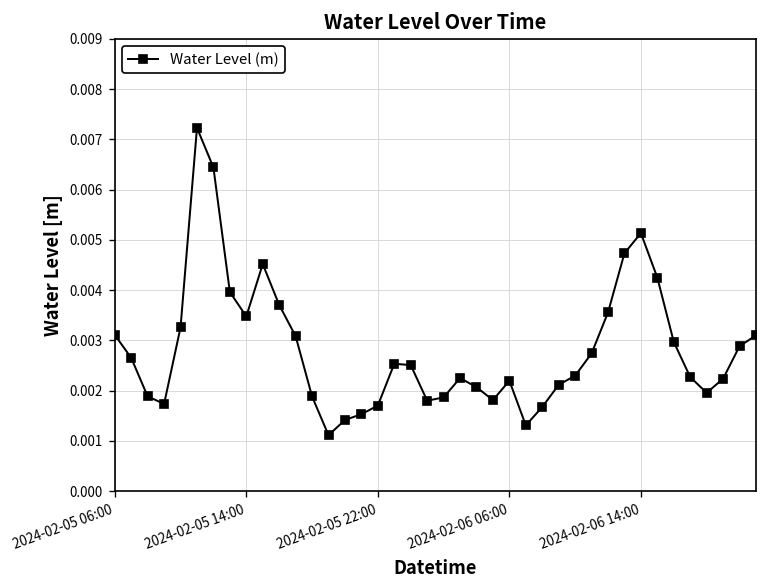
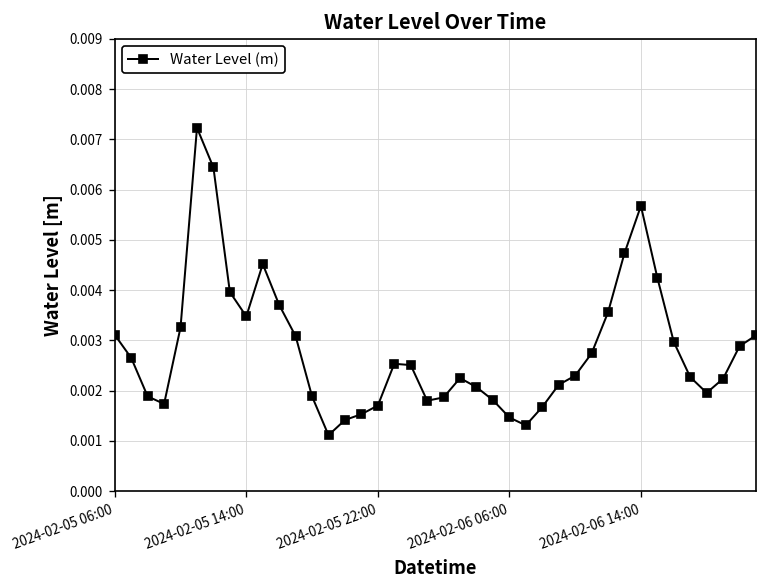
  {
    "2024-02-05 06:00": 0.0031,
    "2024-02-05 14:00": 0.0035,
    "2024-02-05 22:00": 0.0017,
-   "2024-02-06 06:00": 0.0022,
-   "2024-02-06 14:00": 0.0051
+   "2024-02-06 06:00": 0.0015,
+   "2024-02-06 14:00": 0.0057
  }
